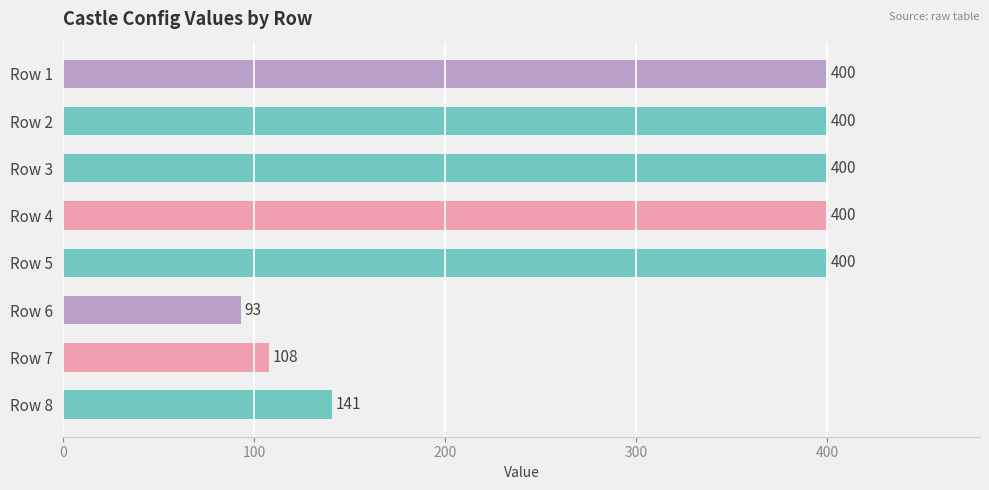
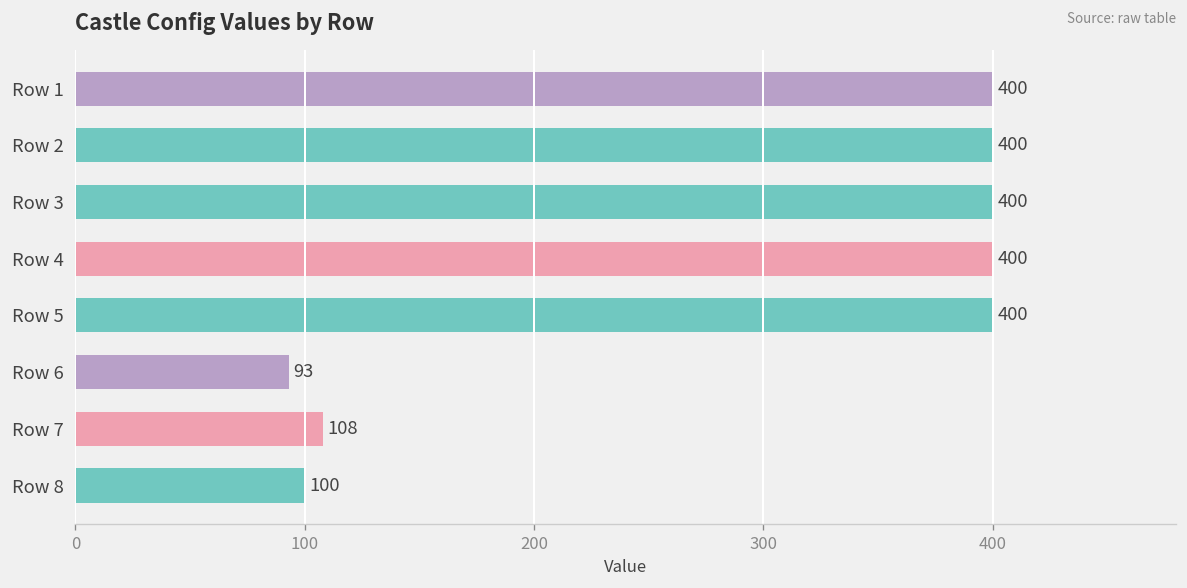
  {
    "Row 1": 400,
    "Row 2": 400,
    "Row 3": 400,
    "Row 4": 400,
    "Row 5": 400,
    "Row 6": 93,
    "Row 7": 108,
-   "Row 8": 141
+   "Row 8": 100
  }
